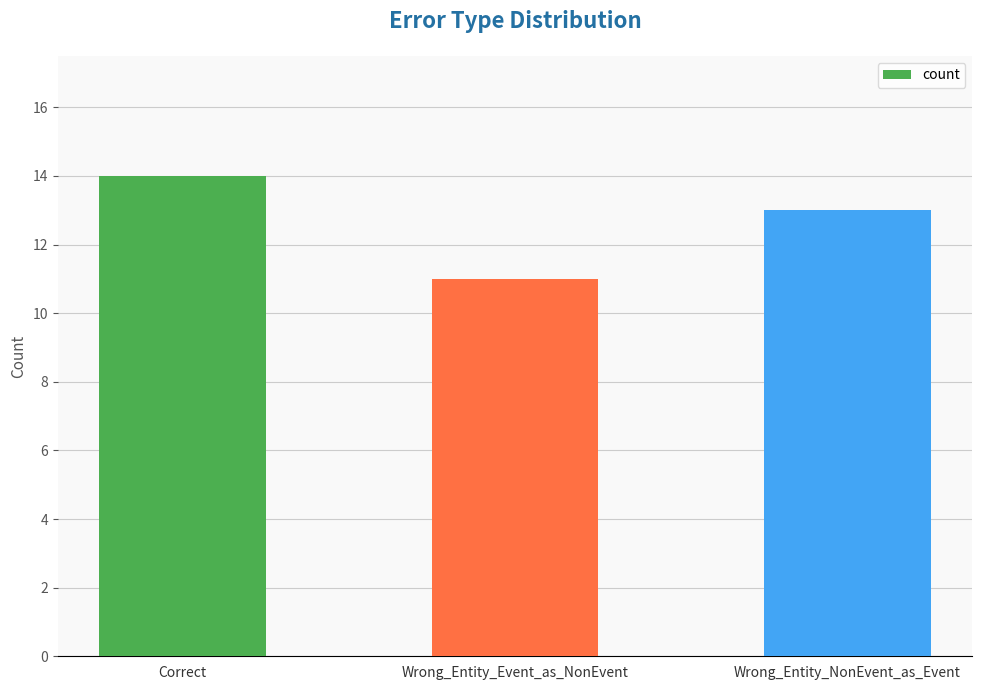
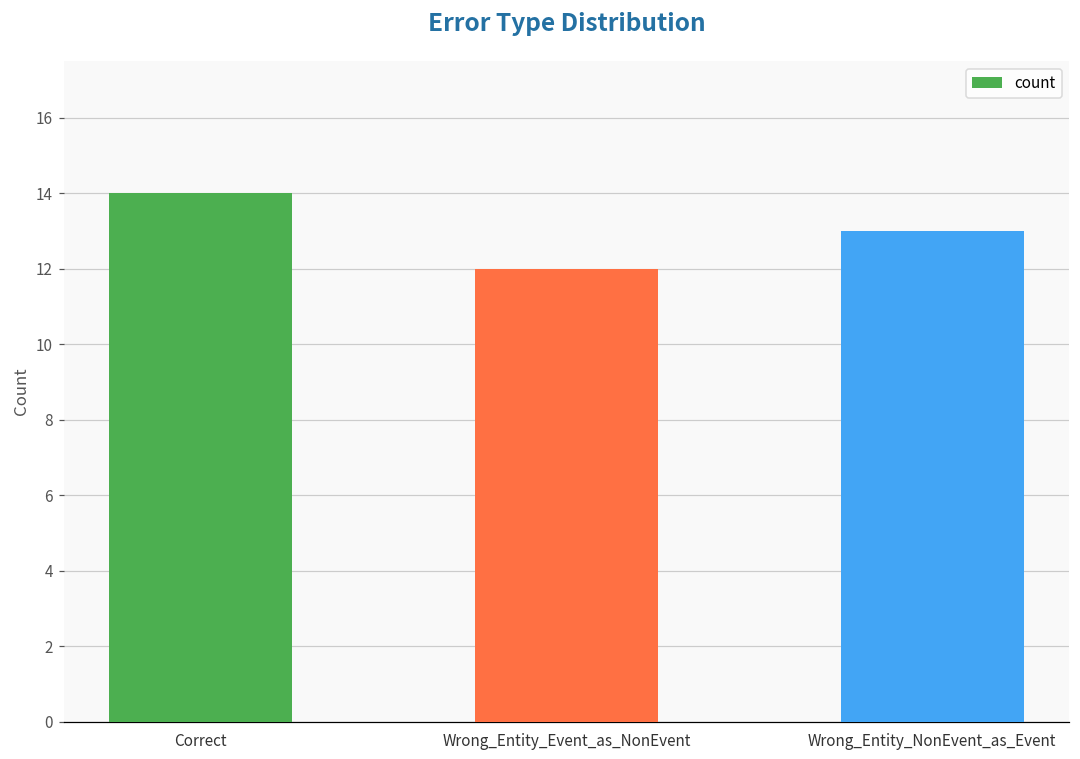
  {
    "Correct": 14,
-   "Wrong_Entity_Event_as_NonEvent": 11,
+   "Wrong_Entity_Event_as_NonEvent": 12,
    "Wrong_Entity_NonEvent_as_Event": 13
  }
